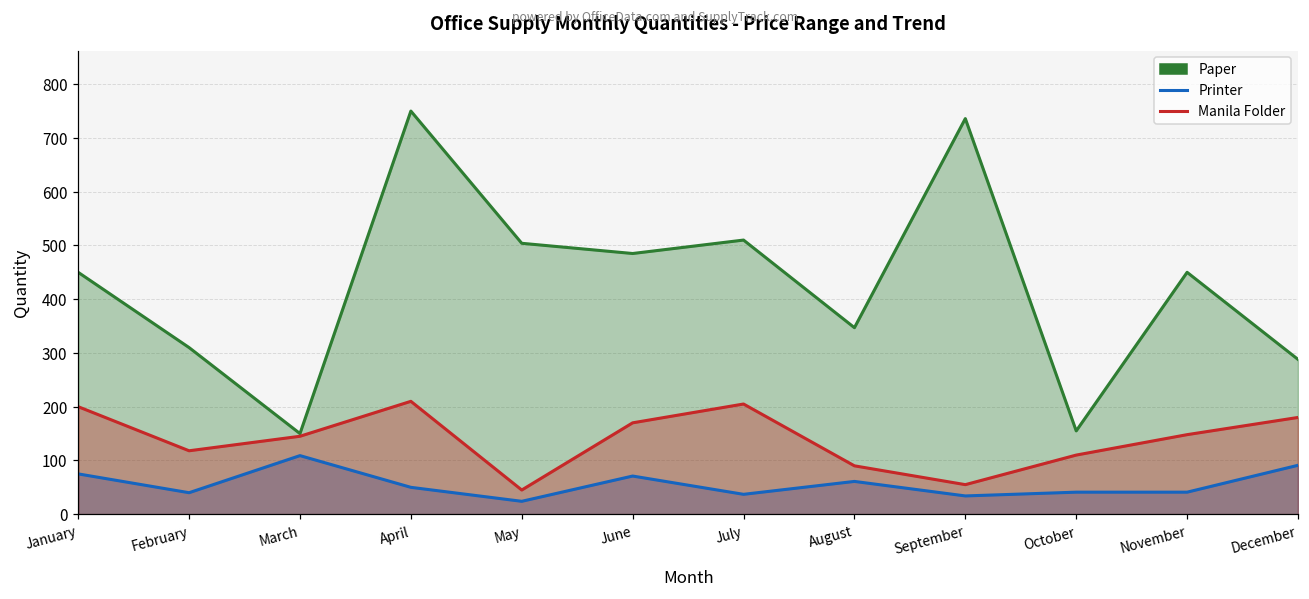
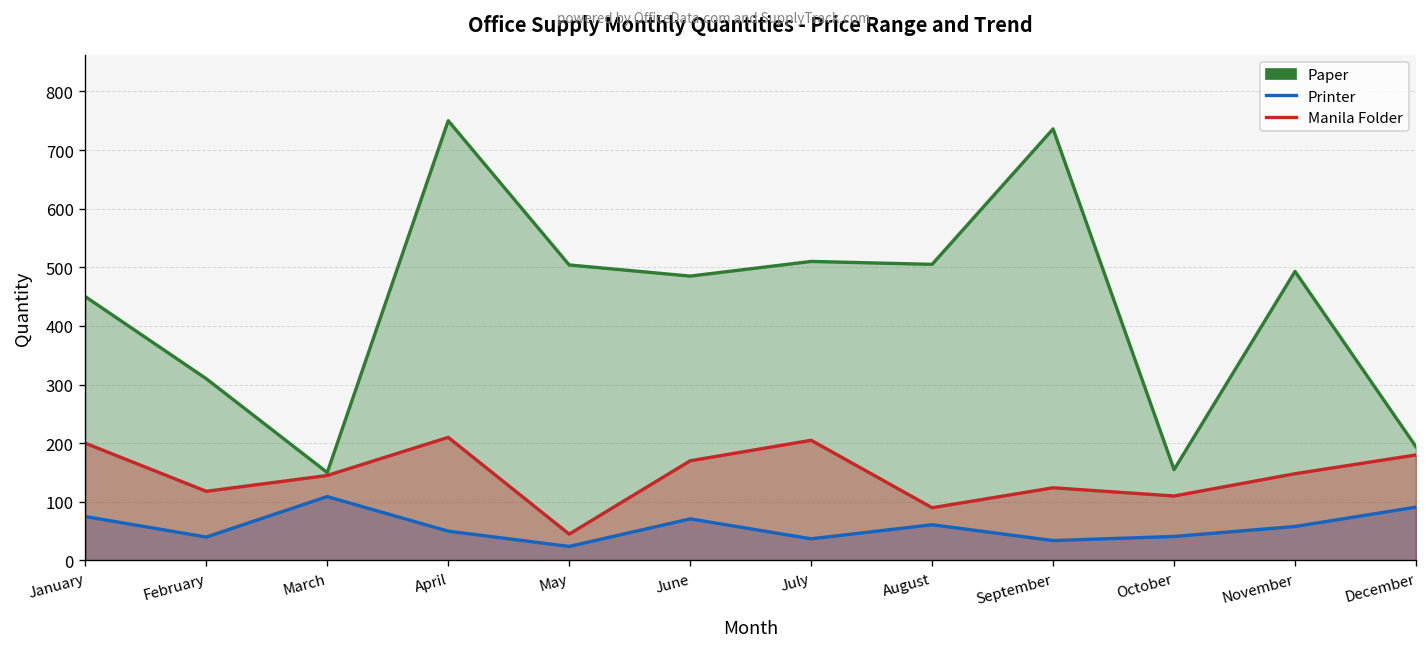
  {
    "Paper": {
      "January": 450,
      "February": 310,
      "April": 750,
      "May": 500,
      "June": 490,
      "July": 510,
-     "August": 350,
+     "August": 510,
      "September": 740,
      "October": 160,
-     "November": 450,
-     "December": 290
+     "November": 490,
+     "December": 190
    },
    "Printer": {
      "January": 80,
      "February": 40,
      "March": 110,
      "April": 50,
      "May": 20,
      "June": 70,
      "July": 40,
      "August": 60,
      "September": 30,
      "October": 40,
-     "November": 40,
+     "November": 60,
      "December": 90
    },
    "Manila Folder": {
      "January": 200,
      "February": 120,
      "April": 210,
      "May": 50,
      "June": 170,
      "July": 210,
      "August": 90,
-     "September": 60,
+     "September": 120,
      "October": 110,
      "November": 150,
      "December": 180
    }
  }
